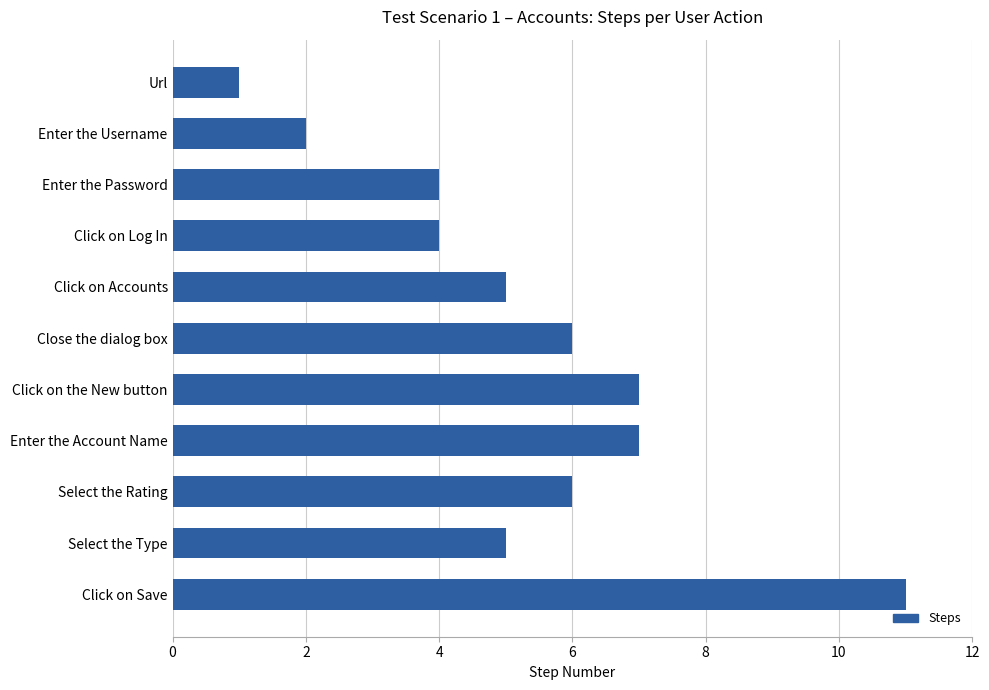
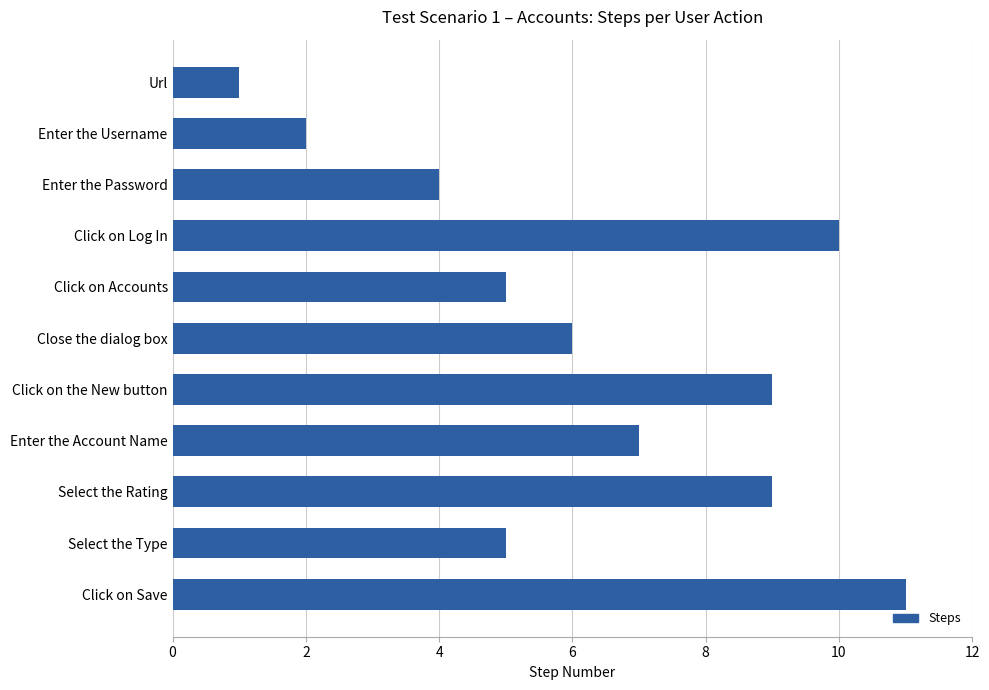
  {
    "Url": 1,
    "Enter the Username": 2,
    "Enter the Password": 4,
-   "Click on Log In": 4,
+   "Click on Log In": 10,
    "Click on Accounts": 5,
    "Close the dialog box": 6,
-   "Click on the New button": 7,
+   "Click on the New button": 9,
    "Enter the Account Name": 7,
-   "Select the Rating": 6,
+   "Select the Rating": 9,
    "Select the Type": 5,
    "Click on Save": 11
  }
